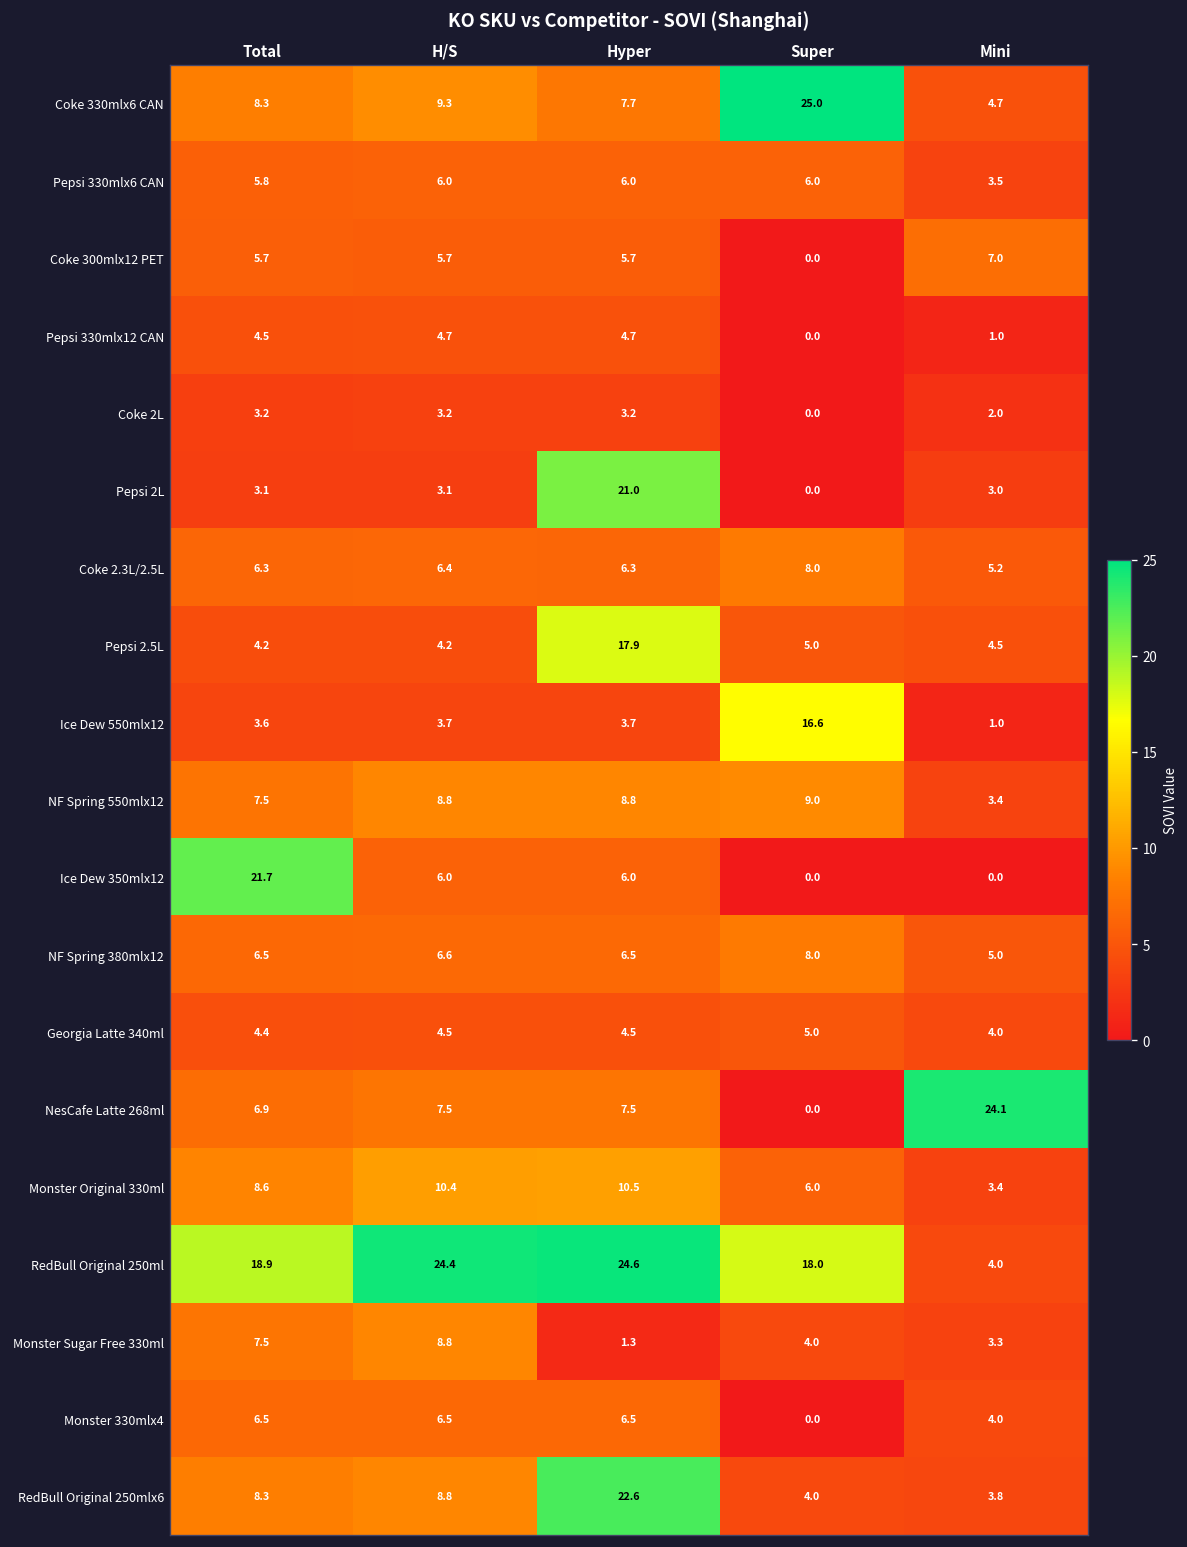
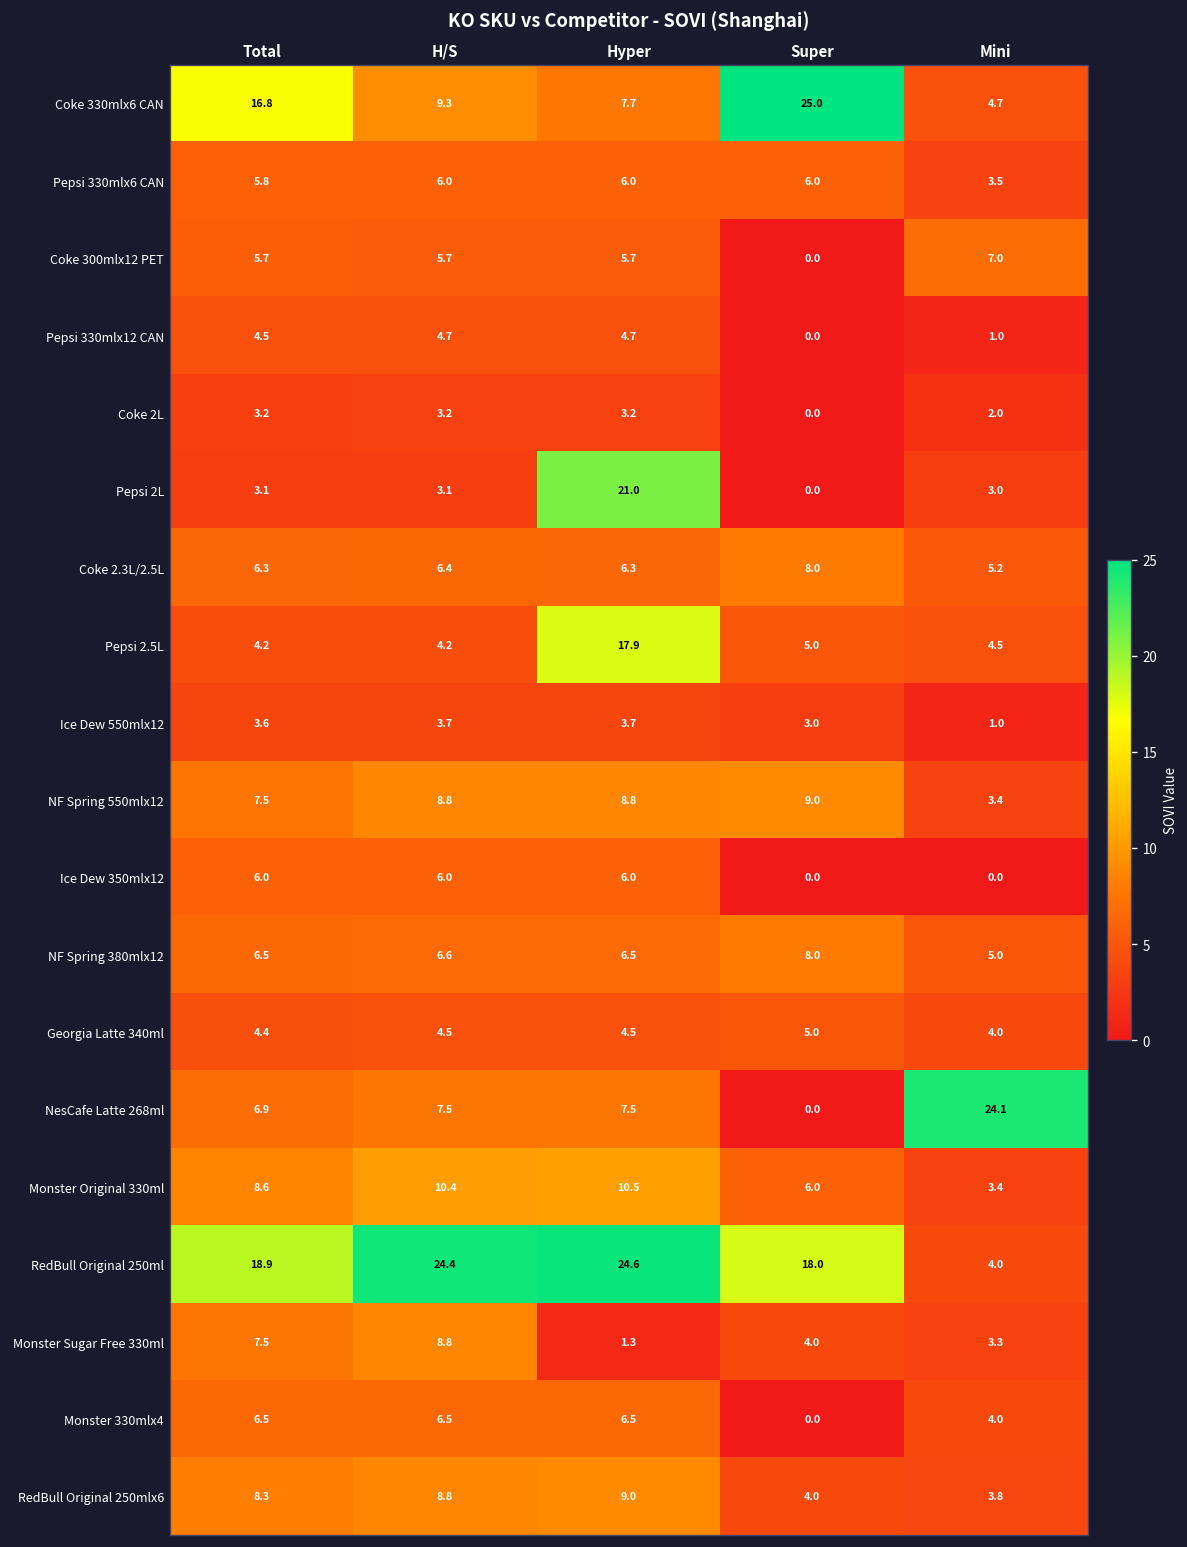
  {
    "Coke 330mlx6 CAN": {
-     "Total": 8.3,
+     "Total": 16.8,
      "H/S": 9.3,
      "Hyper": 7.7,
      "Super": 25.0,
      "Mini": 4.7
    },
    "Pepsi 330mlx6 CAN": {
      "Total": 5.8,
      "H/S": 6.0,
      "Hyper": 6.0,
      "Super": 6.0,
      "Mini": 3.5
    },
    "Coke 300mlx12 PET": {
      "Total": 5.7,
      "H/S": 5.7,
      "Hyper": 5.7,
      "Super": 0.0,
      "Mini": 7.0
    },
    "Pepsi 330mlx12 CAN": {
      "Total": 4.5,
      "H/S": 4.7,
      "Hyper": 4.7,
      "Super": 0.0,
      "Mini": 1.0
    },
    "Coke 2L": {
      "Total": 3.2,
      "H/S": 3.2,
      "Hyper": 3.2,
      "Super": 0.0,
      "Mini": 2.0
    },
    "Pepsi 2L": {
      "Total": 3.1,
      "H/S": 3.1,
      "Hyper": 21.0,
      "Super": 0.0,
      "Mini": 3.0
    },
    "Coke 2.3L/2.5L": {
      "Total": 6.3,
      "H/S": 6.4,
      "Hyper": 6.3,
      "Super": 8.0,
      "Mini": 5.2
    },
    "Pepsi 2.5L": {
      "Total": 4.2,
      "H/S": 4.2,
      "Hyper": 17.9,
      "Super": 5.0,
      "Mini": 4.5
    },
    "Ice Dew 550mlx12": {
      "Total": 3.6,
      "H/S": 3.7,
      "Hyper": 3.7,
-     "Super": 16.6,
+     "Super": 3.0,
      "Mini": 1.0
    },
    "NF Spring 550mlx12": {
      "Total": 7.5,
      "H/S": 8.8,
      "Hyper": 8.8,
      "Super": 9.0,
      "Mini": 3.4
    },
    "Ice Dew 350mlx12": {
-     "Total": 21.7,
+     "Total": 6.0,
      "H/S": 6.0,
      "Hyper": 6.0,
      "Super": 0.0,
      "Mini": 0.0
    },
    "NF Spring 380mlx12": {
      "Total": 6.5,
      "H/S": 6.6,
      "Hyper": 6.5,
      "Super": 8.0,
      "Mini": 5.0
    },
    "Georgia Latte 340ml": {
      "Total": 4.4,
      "H/S": 4.5,
      "Hyper": 4.5,
      "Super": 5.0,
      "Mini": 4.0
    },
    "NesCafe Latte 268ml": {
      "Total": 6.9,
      "H/S": 7.5,
      "Hyper": 7.5,
      "Super": 0.0,
      "Mini": 24.1
    },
    "Monster Original 330ml": {
      "Total": 8.6,
      "H/S": 10.4,
      "Hyper": 10.5,
      "Super": 6.0,
      "Mini": 3.4
    },
    "RedBull Original 250ml": {
      "Total": 18.9,
      "H/S": 24.4,
      "Hyper": 24.6,
      "Super": 18.0,
      "Mini": 4.0
    },
    "Monster Sugar Free 330ml": {
      "Total": 7.5,
      "H/S": 8.8,
      "Hyper": 1.3,
      "Super": 4.0,
      "Mini": 3.3
    },
    "Monster 330mlx4": {
      "Total": 6.5,
      "H/S": 6.5,
      "Hyper": 6.5,
      "Super": 0.0,
      "Mini": 4.0
    },
    "RedBull Original 250mlx6": {
      "Total": 8.3,
      "H/S": 8.8,
-     "Hyper": 22.6,
+     "Hyper": 9.0,
      "Super": 4.0,
      "Mini": 3.8
    }
  }
